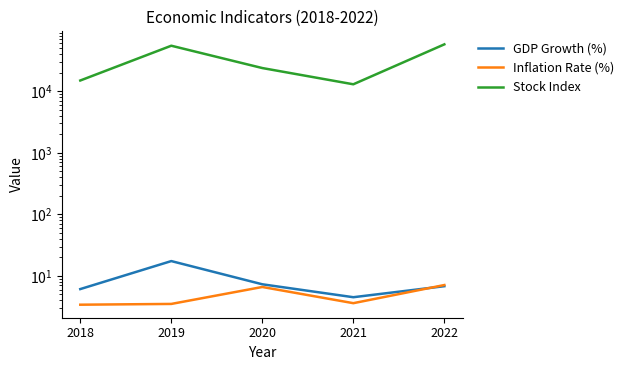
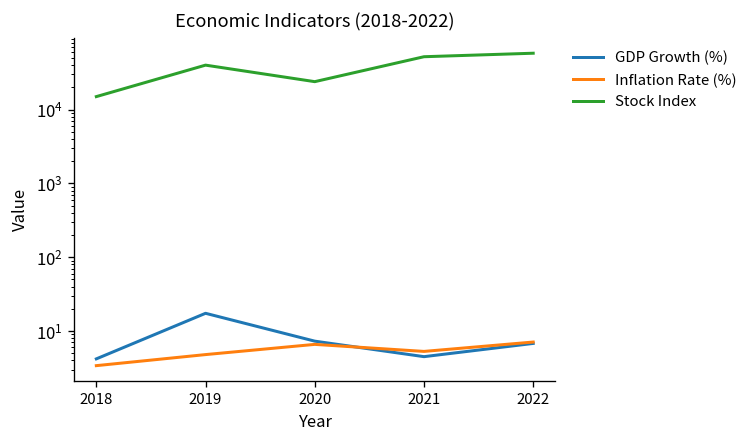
  {
    "GDP Growth (%)": {
-     "2018": 6,
+     "2018": 4,
      "2019": 17,
      "2020": 7,
      "2021": 5
    },
    "Inflation Rate (%)": {
      "2018": 3,
-     "2019": 4,
+     "2019": 5,
      "2020": 7,
-     "2021": 4
+     "2021": 5
    },
    "Stock Index": {
      "2018": 15000,
-     "2019": 60000,
+     "2019": 40000,
      "2020": 24000,
-     "2021": 13000,
+     "2021": 50000,
      "2022": 60000
    }
  }
